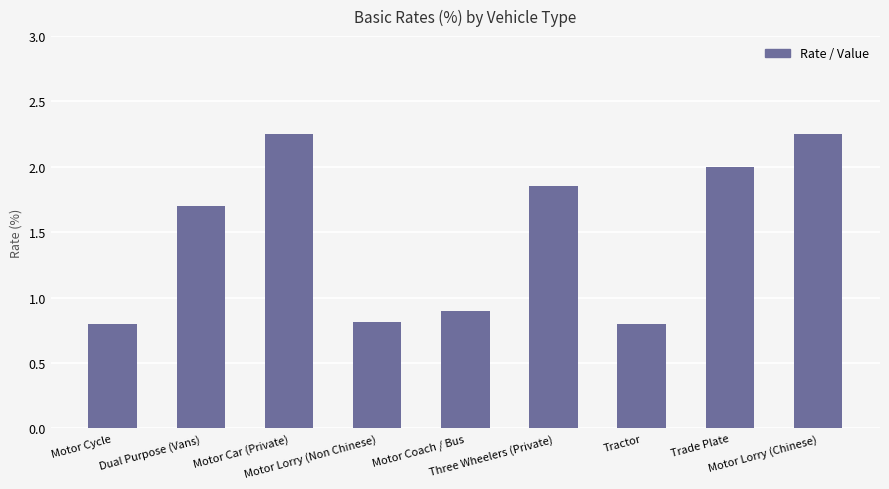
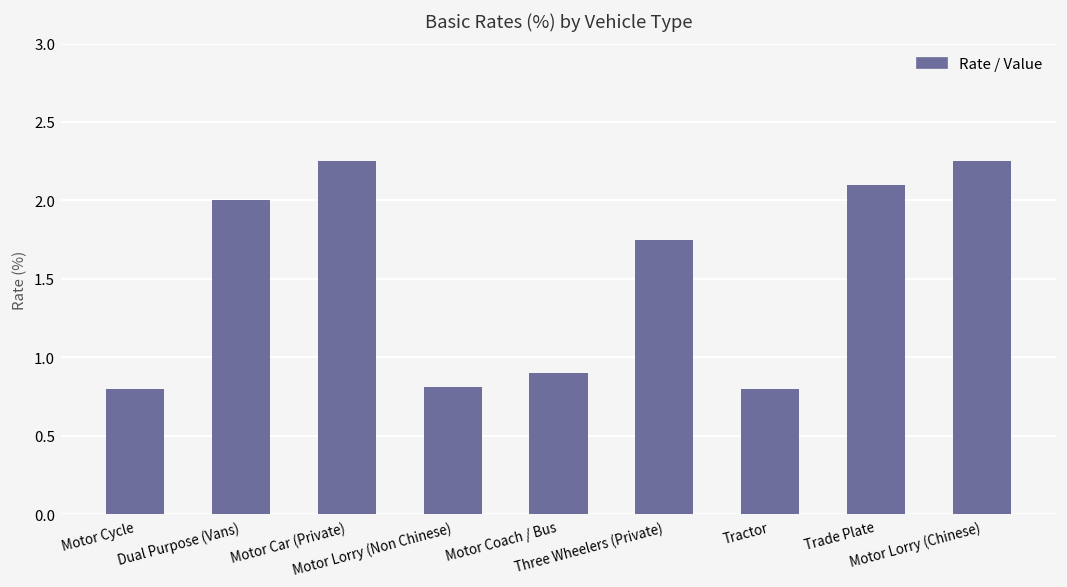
  {
    "Motor Cycle": 0.80,
-   "Dual Purpose (Vans)": 1.7,
+   "Dual Purpose (Vans)": 2.0,
    "Motor Car (Private)": 2.25,
    "Motor Lorry (Non Chinese)": 0.81,
    "Motor Coach / Bus": 0.90,
-   "Three Wheelers (Private)": 1.85,
+   "Three Wheelers (Private)": 1.75,
    "Tractor": 0.80,
-   "Trade Plate": 2.0,
+   "Trade Plate": 2.1,
    "Motor Lorry (Chinese)": 2.25
  }
